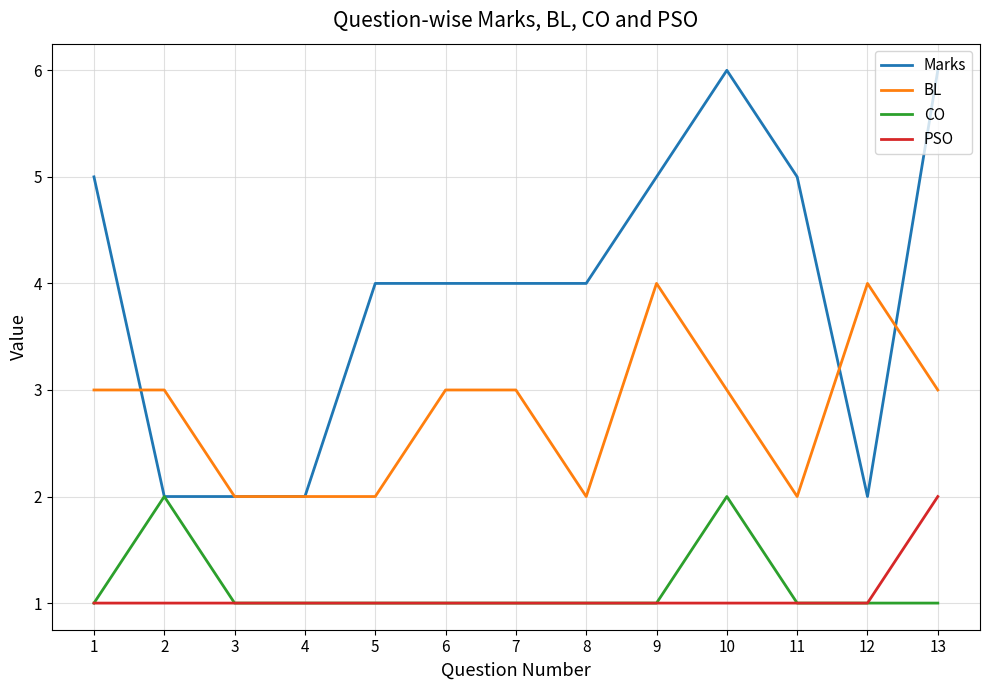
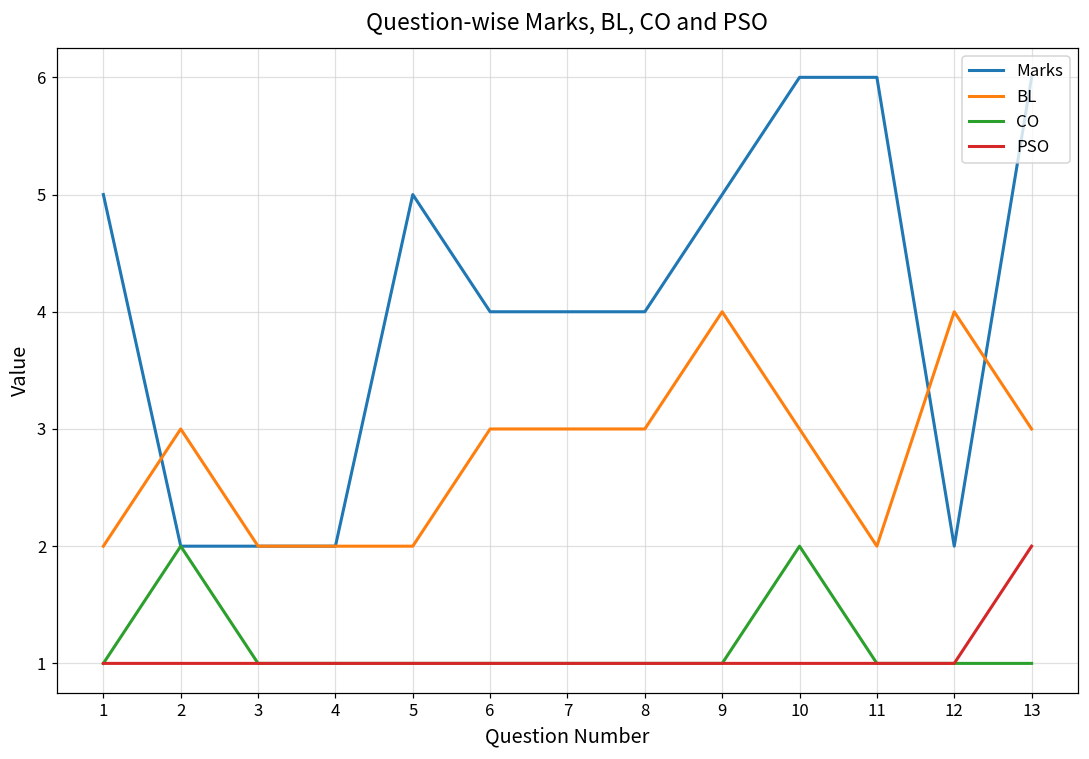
  {
    "Marks": {
      "1": 5,
-     "5": 4,
+     "5": 5,
      "6": 4,
      "7": 4,
      "8": 4,
      "9": 5,
      "10": 6,
-     "11": 5,
+     "11": 6,
      "12": 2
    },
    "BL": {
-     "1": 3,
+     "1": 2,
      "2": 3,
      "5": 2,
      "6": 3,
      "7": 3,
-     "8": 2,
+     "8": 3,
      "9": 4,
      "10": 3,
      "11": 2,
      "12": 4,
      "13": 3
    },
    "CO": {
      "10": 2,
      "13": 1
    },
    "PSO": {
      "2": 1,
      "10": 1,
      "13": 2
    }
  }
